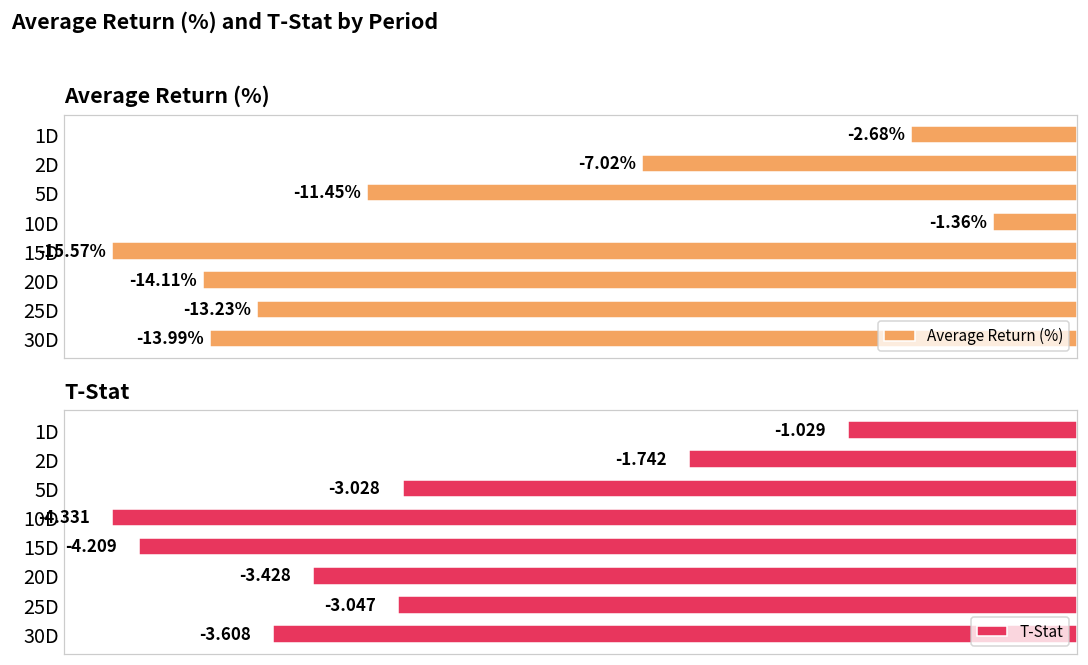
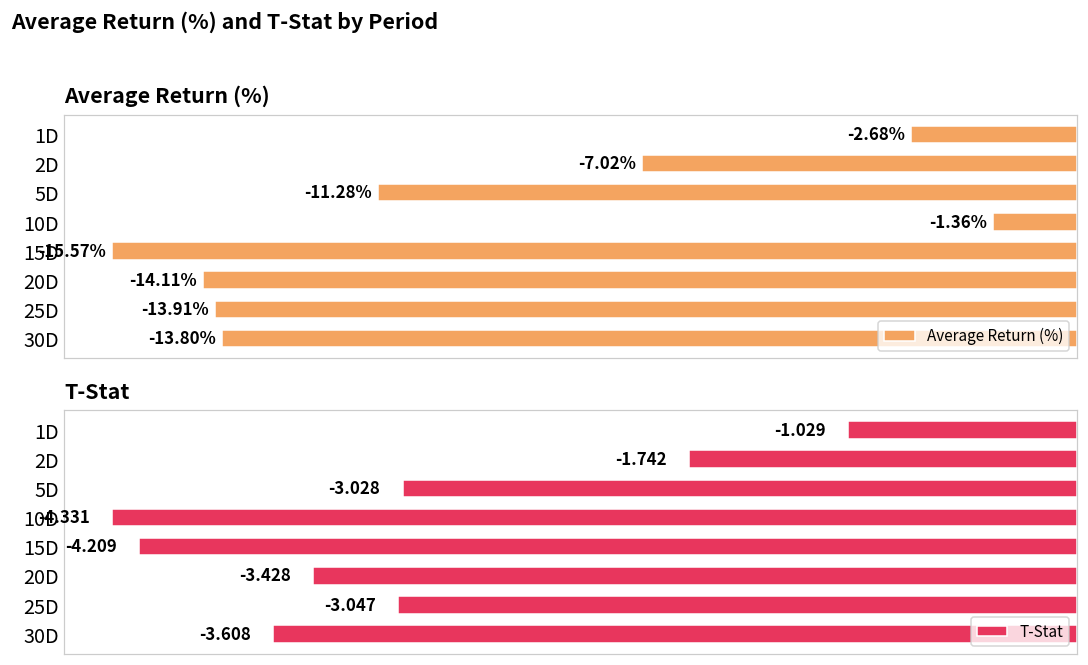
  {
    "Average Return (%)": {
      "1D": "-2.68%",
      "2D": "-7.02%",
-     "5D": "-11.45%",
+     "5D": "-11.28%",
      "10D": "-1.36%",
      "15D": "-15.57%",
      "20D": "-14.11%",
-     "25D": "-13.23%",
-     "30D": "-13.99%"
+     "25D": "-13.91%",
+     "30D": "-13.80%"
    },
    "T-Stat": {
      "1D": "-1.029",
      "2D": "-1.742",
      "5D": "-3.028",
      "10D": "-4.331",
      "15D": "-4.209",
      "20D": "-3.428",
      "25D": "-3.047",
      "30D": "-3.608"
    }
  }
